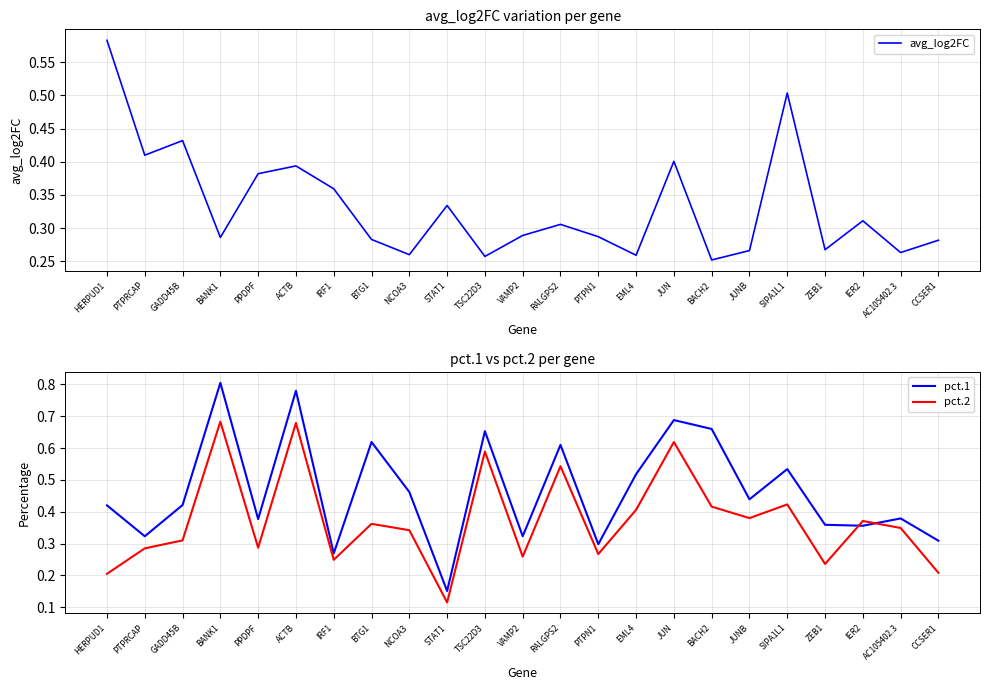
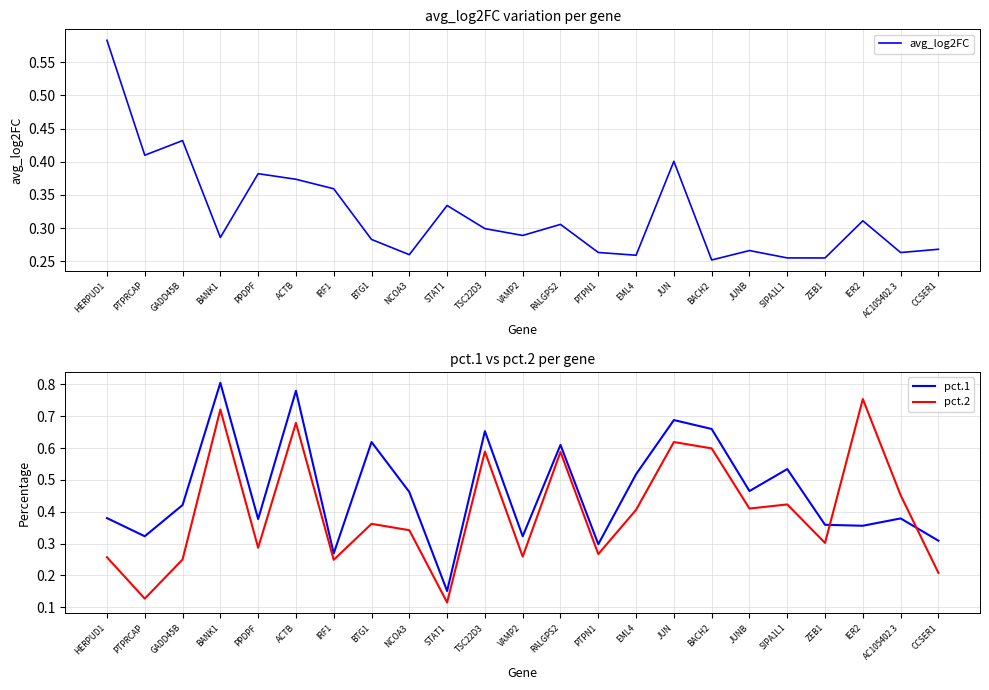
  {
    "avg_log2FC variation per gene": {
      "HERPUD1": 0.58,
      "PTPRCAP": 0.41,
      "GADD45B": 0.43,
      "BANK1": 0.29,
      "PPDPF": 0.38,
-     "ACTB": 0.39,
+     "ACTB": 0.37,
      "IRF1": 0.36,
      "BTG1": 0.28,
      "NCOA3": 0.26,
      "STAT1": 0.33,
-     "TSC22D3": 0.26,
+     "TSC22D3": 0.30,
      "VAMP2": 0.29,
      "RALGPS2": 0.31,
-     "PTPN1": 0.29,
+     "PTPN1": 0.26,
      "EML4": 0.26,
      "JUN": 0.40,
      "BACH2": 0.25,
      "JUNB": 0.27,
-     "SIPA1L1": 0.50,
-     "ZEB1": 0.27,
+     "SIPA1L1": 0.26,
+     "ZEB1": 0.25,
      "IER2": 0.31,
      "AC105402.3": 0.26,
-     "CCSER1": 0.28
+     "CCSER1": 0.27
    },
    "pct.1 vs pct.2 per gene": {
      "pct.1": {
-       "HERPUD1": 0.42,
+       "HERPUD1": 0.38,
        "PTPRCAP": 0.32,
        "GADD45B": 0.42,
        "BANK1": 0.81,
        "PPDPF": 0.38,
        "ACTB": 0.78,
        "IRF1": 0.27,
        "BTG1": 0.62,
        "NCOA3": 0.46,
        "STAT1": 0.15,
        "TSC22D3": 0.65,
        "VAMP2": 0.32,
        "RALGPS2": 0.61,
        "PTPN1": 0.30,
        "EML4": 0.52,
        "JUN": 0.69,
        "BACH2": 0.66,
-       "JUNB": 0.44,
+       "JUNB": 0.47,
        "SIPA1L1": 0.53,
        "ZEB1": 0.36,
        "IER2": 0.36,
        "AC105402.3": 0.38,
        "CCSER1": 0.31
      },
      "pct.2": {
-       "HERPUD1": 0.21,
-       "PTPRCAP": 0.29,
-       "GADD45B": 0.31,
-       "BANK1": 0.68,
+       "HERPUD1": 0.26,
+       "PTPRCAP": 0.13,
+       "GADD45B": 0.25,
+       "BANK1": 0.72,
        "PPDPF": 0.29,
        "ACTB": 0.68,
        "IRF1": 0.25,
        "BTG1": 0.36,
        "NCOA3": 0.34,
        "STAT1": 0.12,
        "TSC22D3": 0.59,
        "VAMP2": 0.26,
-       "RALGPS2": 0.54,
+       "RALGPS2": 0.59,
        "PTPN1": 0.27,
        "EML4": 0.41,
        "JUN": 0.62,
-       "BACH2": 0.42,
-       "JUNB": 0.38,
+       "BACH2": 0.60,
+       "JUNB": 0.41,
        "SIPA1L1": 0.42,
-       "ZEB1": 0.24,
-       "IER2": 0.37,
-       "AC105402.3": 0.35,
+       "ZEB1": 0.30,
+       "IER2": 0.75,
+       "AC105402.3": 0.45,
        "CCSER1": 0.21
      }
    }
  }
